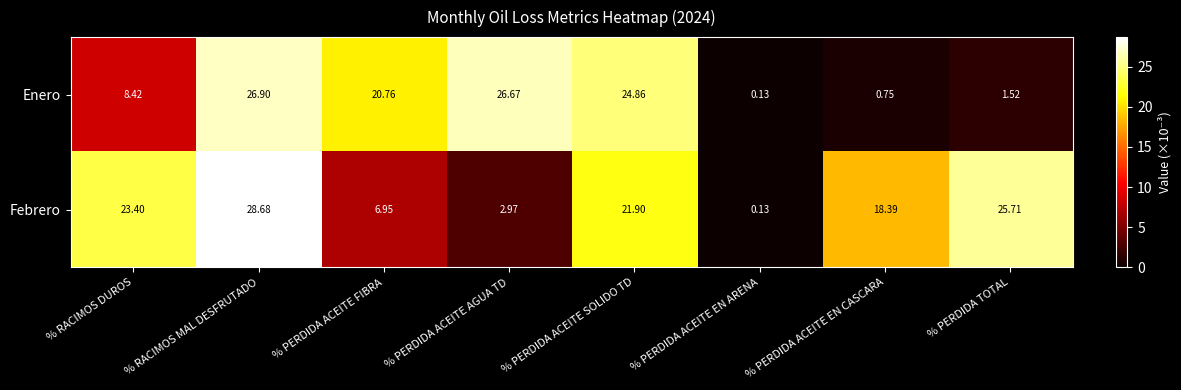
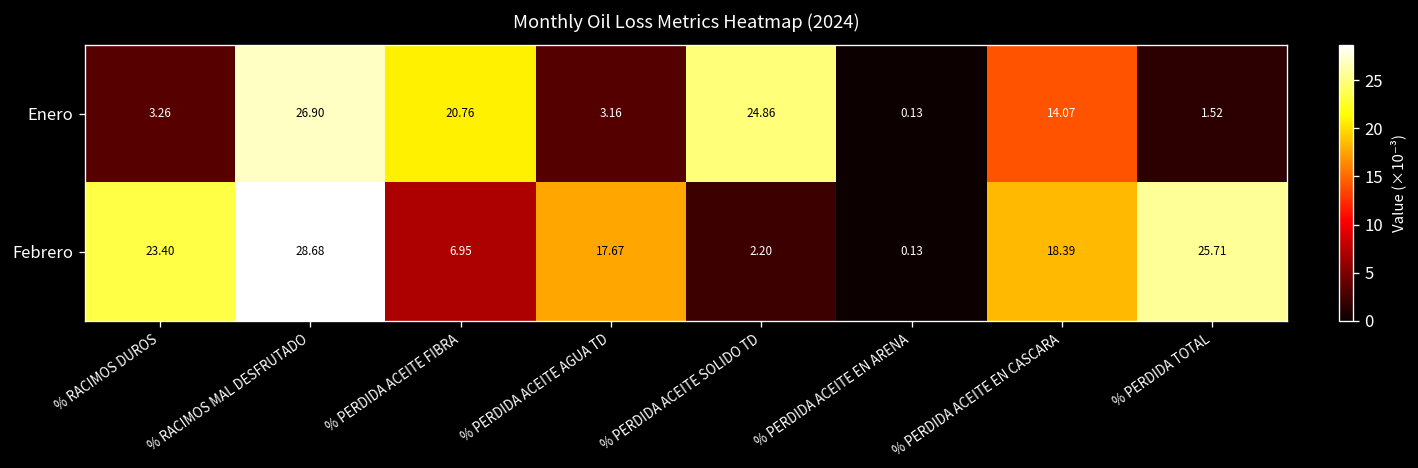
  {
    "Enero": {
-     "% RACIMOS DUROS": 8.42,
+     "% RACIMOS DUROS": 3.26,
      "% RACIMOS MAL DESFRUTADO": 26.90,
      "% PERDIDA ACEITE FIBRA": 20.76,
-     "% PERDIDA ACEITE AGUA TD": 26.67,
+     "% PERDIDA ACEITE AGUA TD": 3.16,
      "% PERDIDA ACEITE SOLIDO TD": 24.86,
      "% PERDIDA ACEITE EN ARENA": 0.13,
-     "% PERDIDA ACEITE EN CASCARA": 0.75,
+     "% PERDIDA ACEITE EN CASCARA": 14.07,
      "% PERDIDA TOTAL": 1.52
    },
    "Febrero": {
      "% RACIMOS DUROS": 23.40,
      "% RACIMOS MAL DESFRUTADO": 28.68,
      "% PERDIDA ACEITE FIBRA": 6.95,
-     "% PERDIDA ACEITE AGUA TD": 2.97,
-     "% PERDIDA ACEITE SOLIDO TD": 21.90,
+     "% PERDIDA ACEITE AGUA TD": 17.67,
+     "% PERDIDA ACEITE SOLIDO TD": 2.20,
      "% PERDIDA ACEITE EN ARENA": 0.13,
      "% PERDIDA ACEITE EN CASCARA": 18.39,
      "% PERDIDA TOTAL": 25.71
    }
  }
